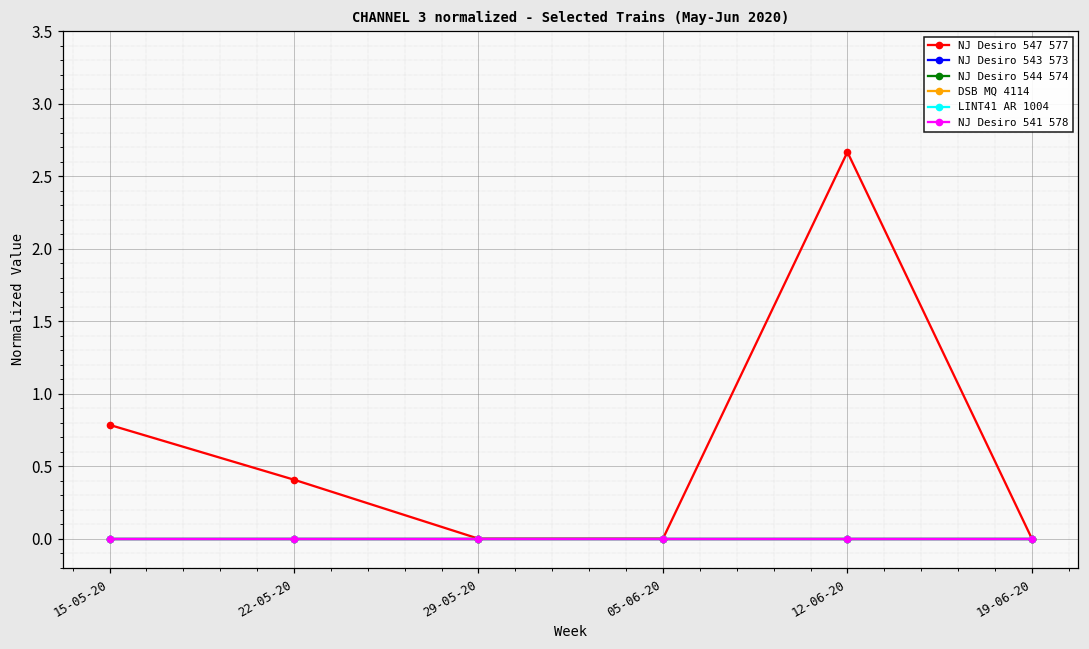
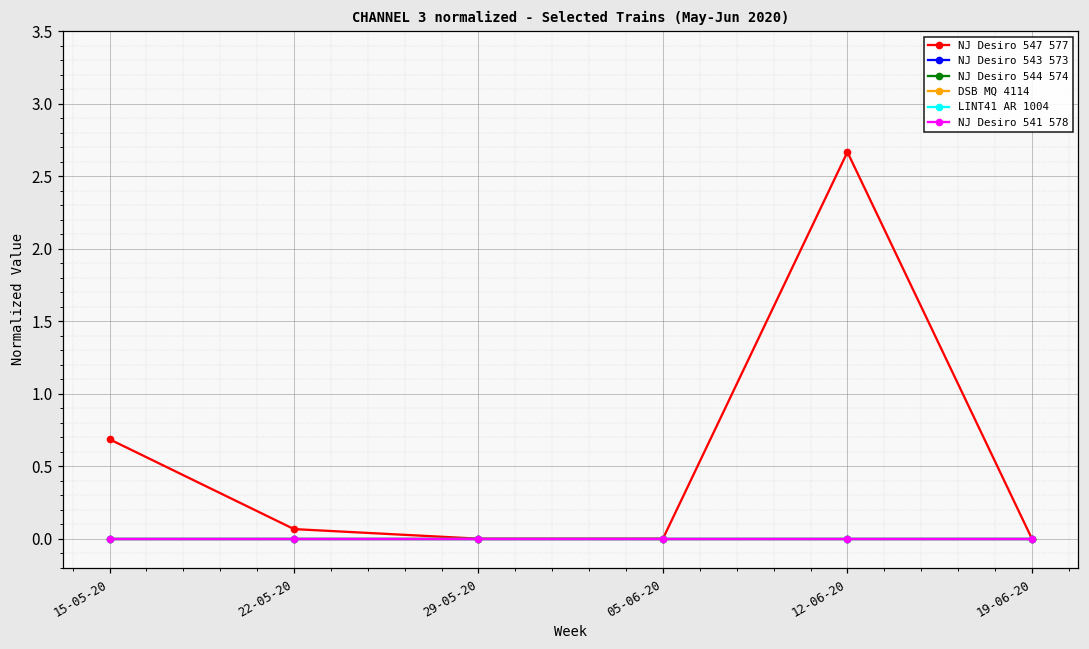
  {
    "NJ Desiro 547 577": {
-     "15-05-20": 0.78,
-     "22-05-20": 0.41,
+     "15-05-20": 0.69,
+     "22-05-20": 0.07,
      "12-06-20": 2.67
    },
    "NJ Desiro 541 578": {
      "15-05-20": 0.00,
      "22-05-20": 0.00,
      "12-06-20": 0.00
    }
  }
